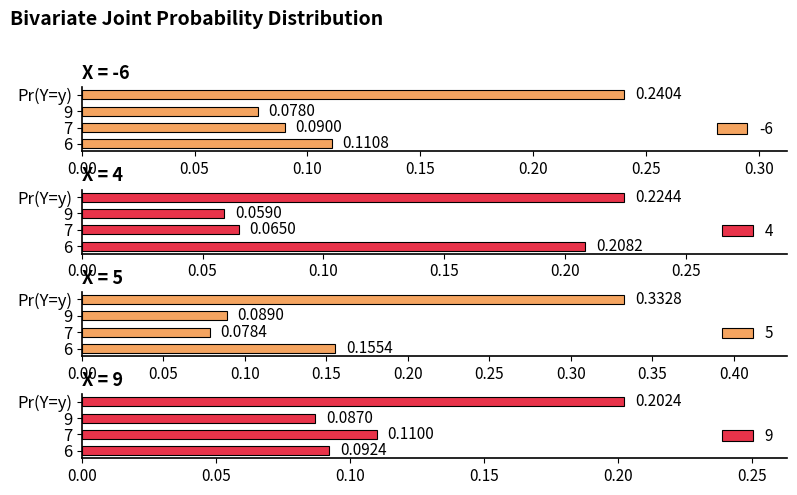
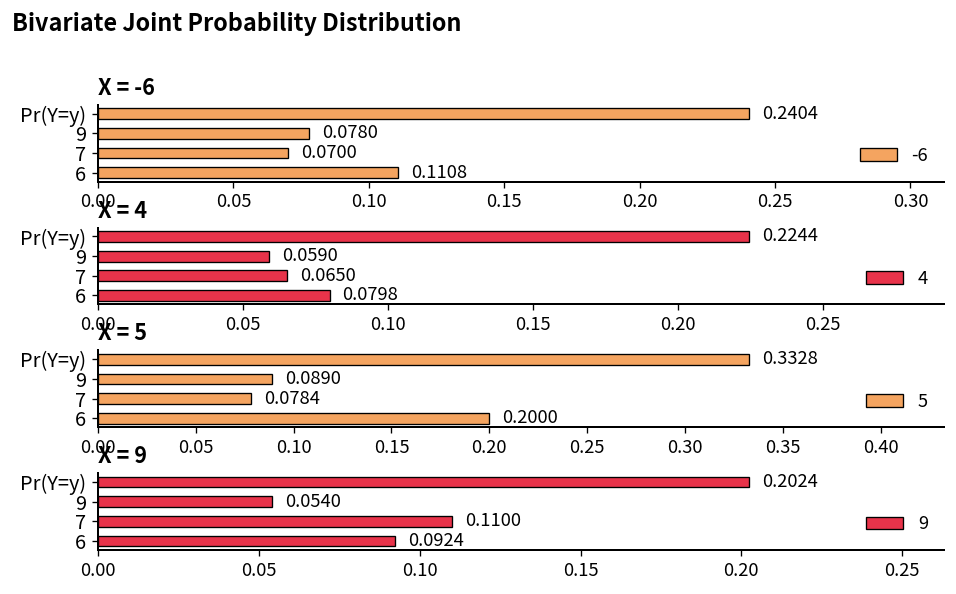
  {
    "X = -6": {
      "Pr(Y=y)": 0.2404,
      "9": 0.0780,
-     "7": 0.0900,
+     "7": 0.0700,
      "6": 0.1108
    },
    "X = 4": {
      "Pr(Y=y)": 0.2244,
      "9": 0.0590,
      "7": 0.0650,
-     "6": 0.2082
+     "6": 0.0798
    },
    "X = 5": {
      "Pr(Y=y)": 0.3328,
      "9": 0.0890,
      "7": 0.0784,
-     "6": 0.1554
+     "6": 0.2000
    },
    "X = 9": {
      "Pr(Y=y)": 0.2024,
-     "9": 0.0870,
+     "9": 0.0540,
      "7": 0.1100,
      "6": 0.0924
    }
  }
